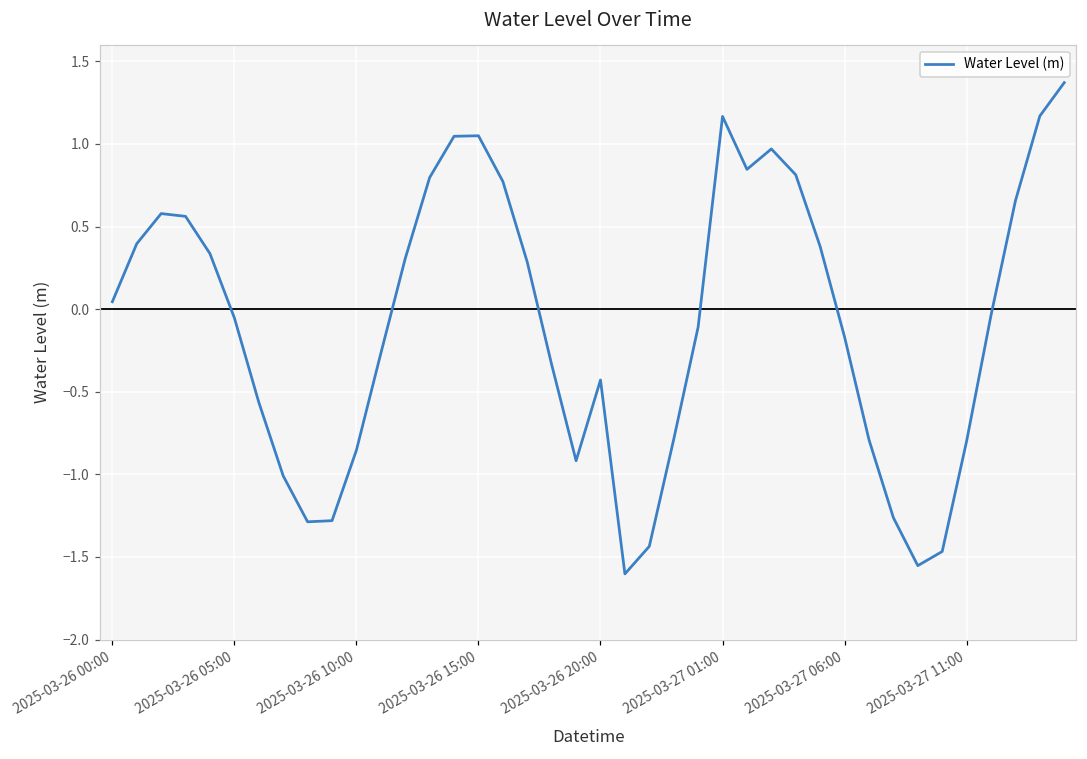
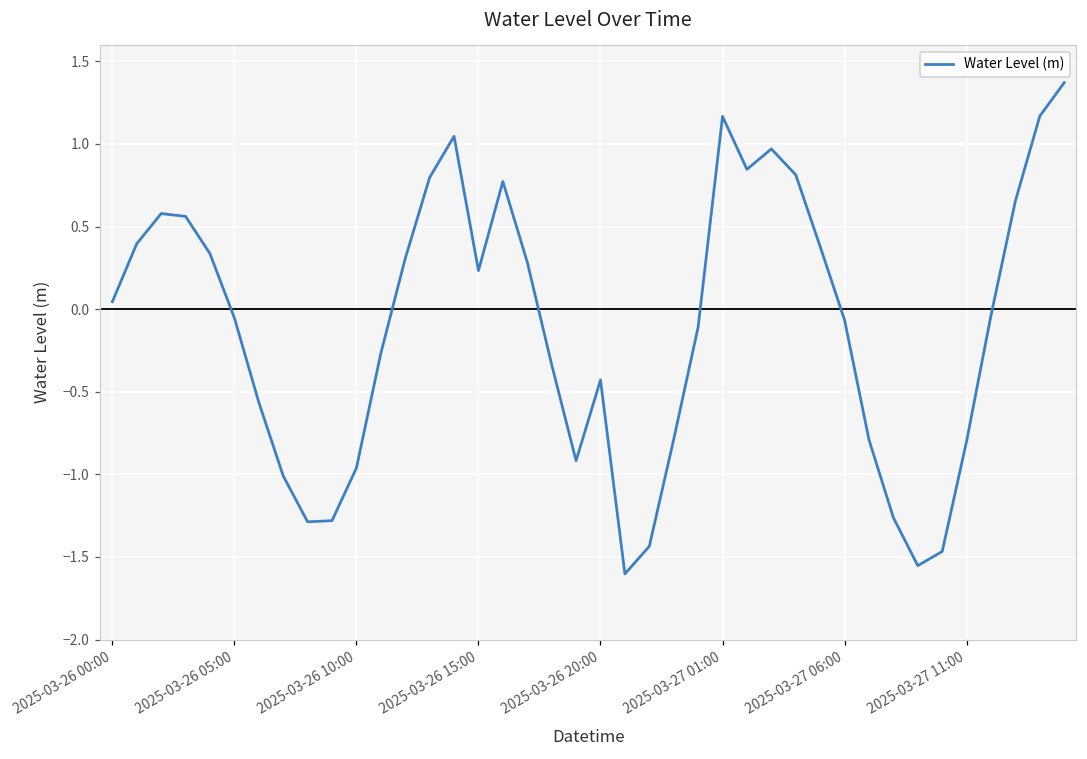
  {
    "2025-03-26 00:00": 0.04,
    "2025-03-26 05:00": -0.05,
-   "2025-03-26 10:00": -0.85,
-   "2025-03-26 15:00": 1.05,
+   "2025-03-26 10:00": -0.96,
+   "2025-03-26 15:00": 0.23,
    "2025-03-26 20:00": -0.43,
    "2025-03-27 01:00": 1.17,
-   "2025-03-27 06:00": -0.17,
+   "2025-03-27 06:00": -0.07,
    "2025-03-27 11:00": -0.80
  }
